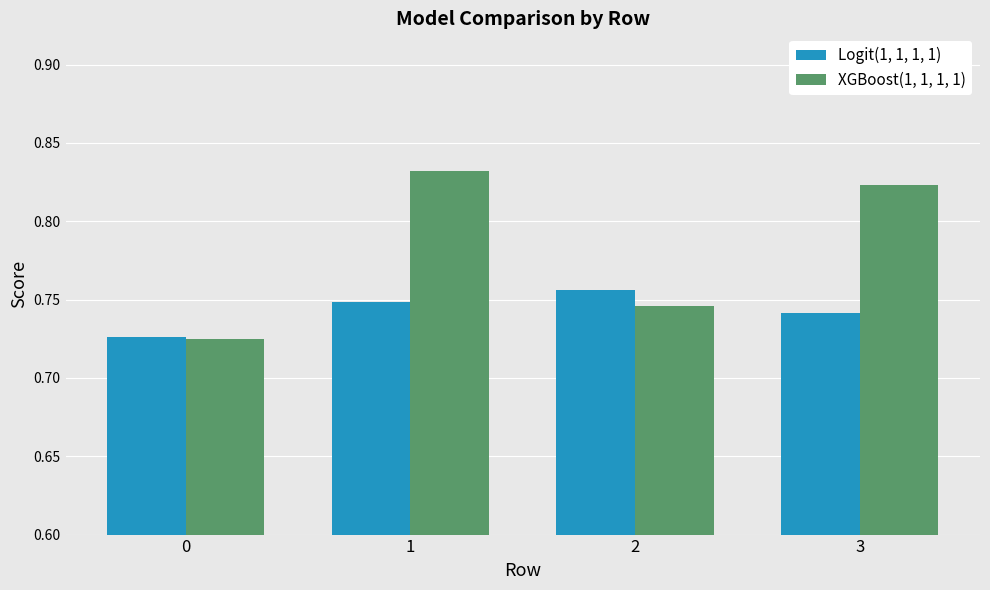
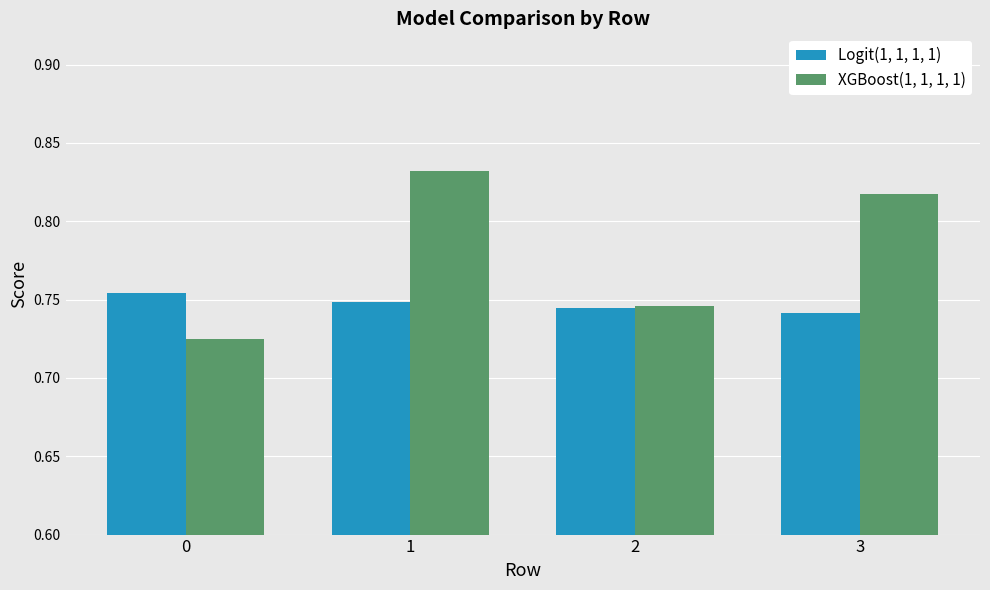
  {
    "Logit(1, 1, 1, 1)": {
-     "0": 0.726,
+     "0": 0.754,
      "1": 0.749,
-     "2": 0.756,
+     "2": 0.745,
      "3": 0.742
    },
    "XGBoost(1, 1, 1, 1)": {
      "0": 0.725,
      "1": 0.832,
      "2": 0.746,
-     "3": 0.823
+     "3": 0.817
    }
  }
